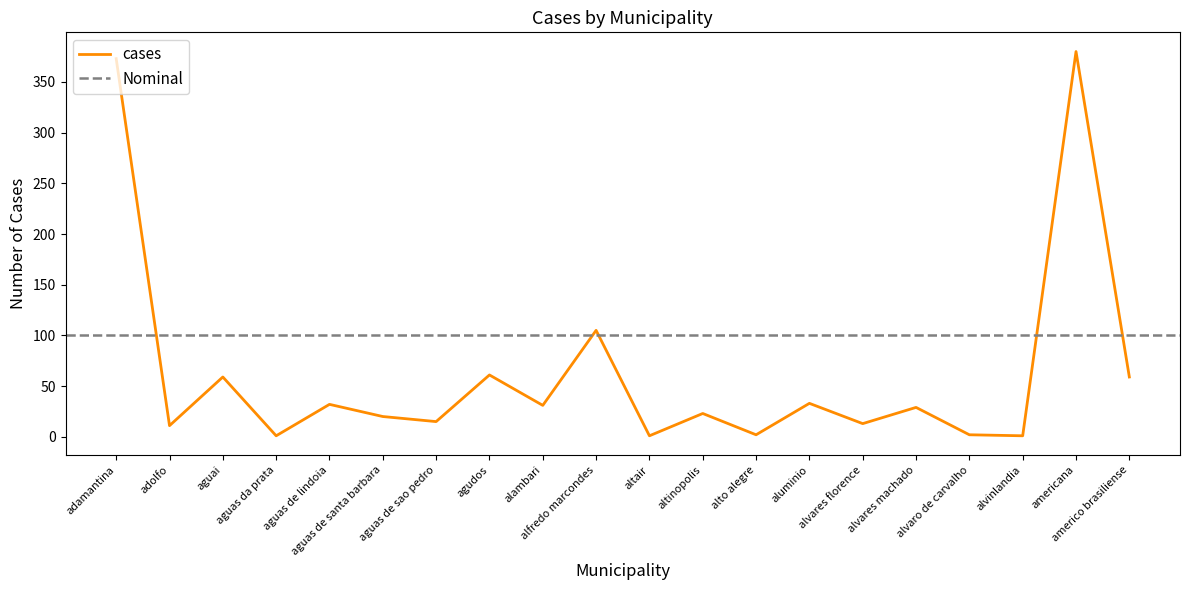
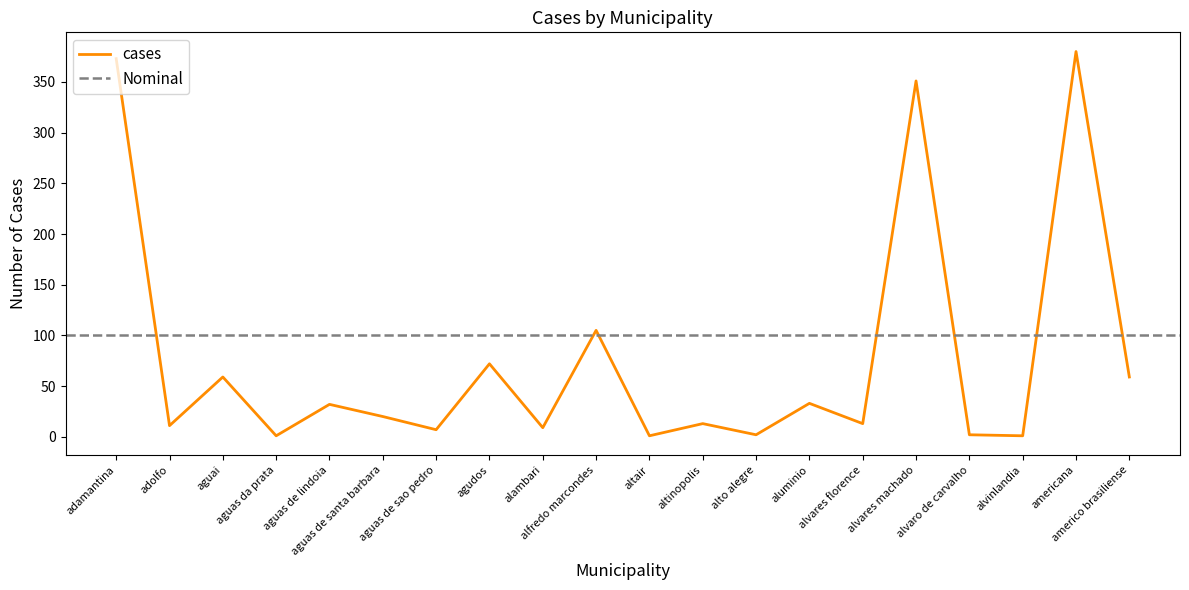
  {
    "adolfo": 11,
    "aguai": 59,
    "aguas da prata": 1,
    "aguas de lindoia": 32,
    "aguas de santa barbara": 20,
-   "aguas de sao pedro": 15,
-   "agudos": 61,
-   "alambari": 31,
+   "aguas de sao pedro": 7,
+   "agudos": 72,
+   "alambari": 9,
    "alfredo marcondes": 105,
    "altair": 1,
-   "altinopolis": 23,
+   "altinopolis": 13,
    "alto alegre": 2,
    "aluminio": 33,
    "alvares florence": 13,
-   "alvares machado": 29,
+   "alvares machado": 351,
    "alvaro de carvalho": 2,
    "alvinlandia": 1,
    "americana": 380,
    "americo brasiliense": 59
  }
